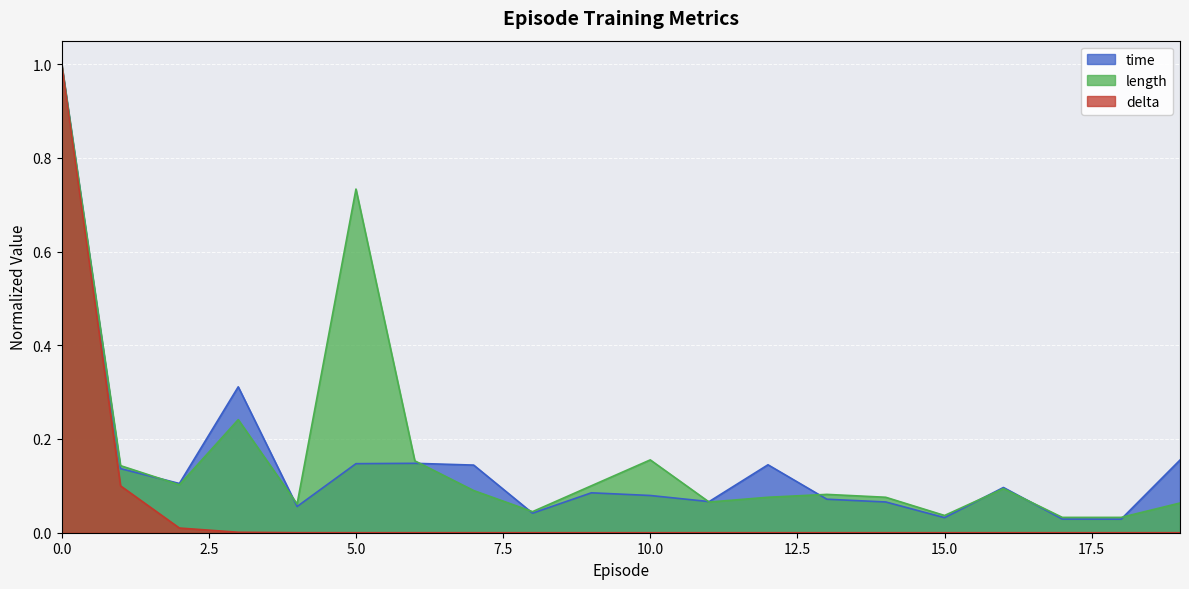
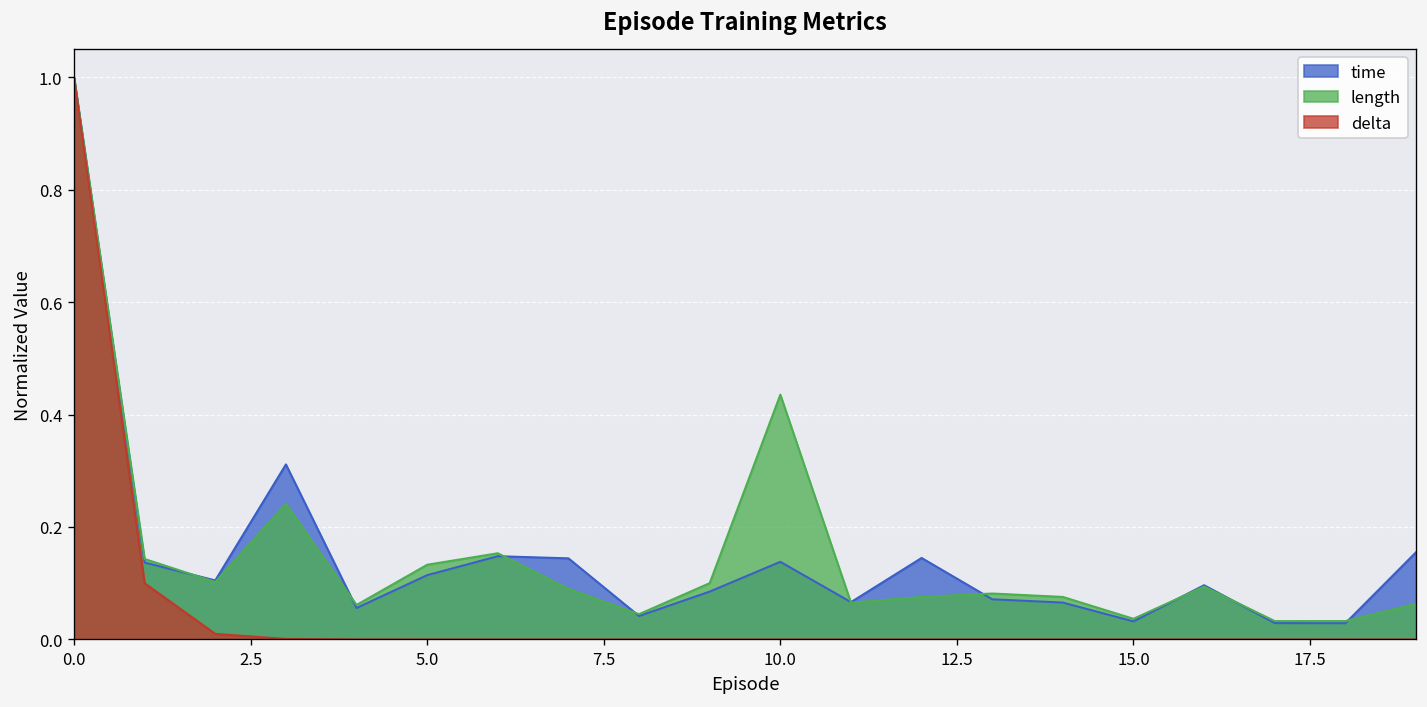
  {
    "time": {
-     "5.0": 0.15,
-     "10.0": 0.08
+     "5.0": 0.11,
+     "10.0": 0.14
    },
    "length": {
-     "5.0": 0.73,
-     "10.0": 0.16
+     "5.0": 0.13,
+     "10.0": 0.44
    },
    "delta": {
      "5.0": 0.00,
      "10.0": 0.00,
      "15.0": 0.00
    }
  }
